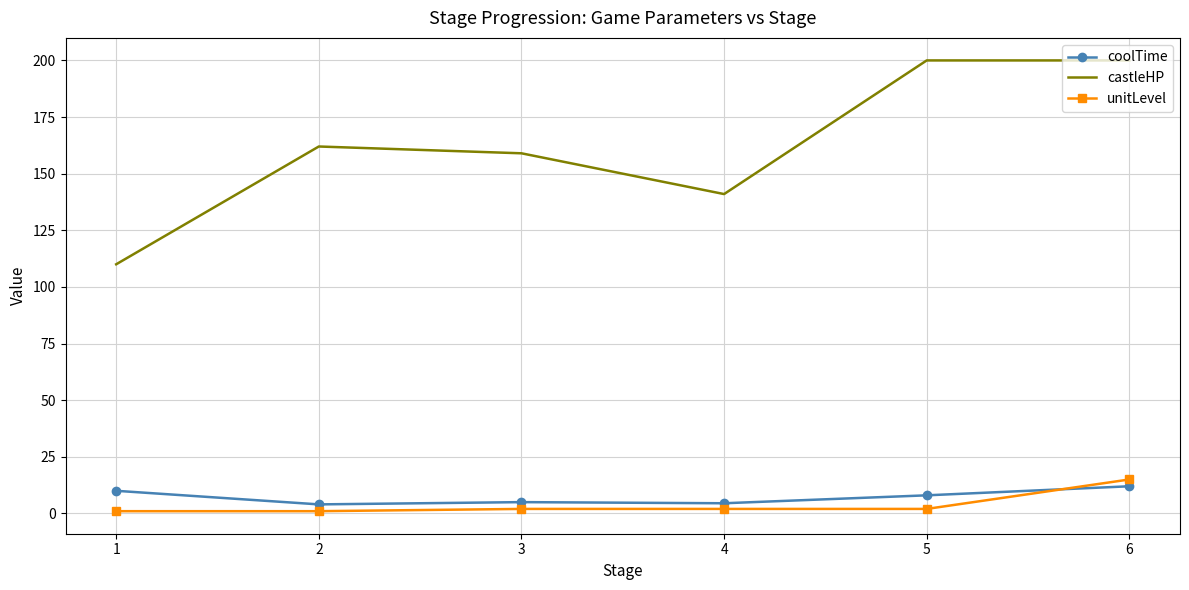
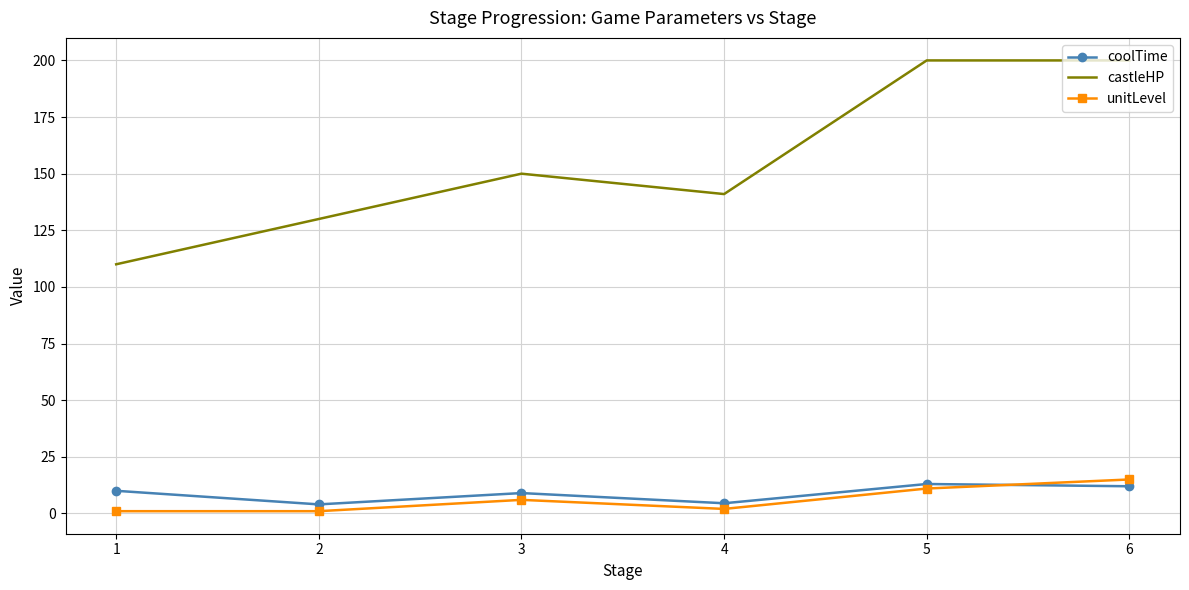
  {
    "coolTime": {
      "1": 10,
      "2": 4,
-     "3": 5,
+     "3": 9,
      "4": 5,
-     "5": 8,
+     "5": 13,
      "6": 12
    },
    "castleHP": {
      "1": 110,
-     "2": 162,
-     "3": 159,
+     "2": 130,
+     "3": 150,
      "4": 141,
      "5": 200
    },
    "unitLevel": {
      "1": 1,
      "2": 1,
-     "3": 2,
+     "3": 6,
      "4": 2,
-     "5": 2,
+     "5": 11,
      "6": 15
    }
  }
